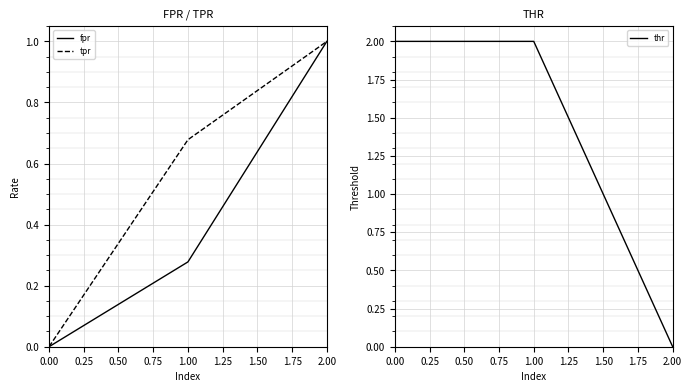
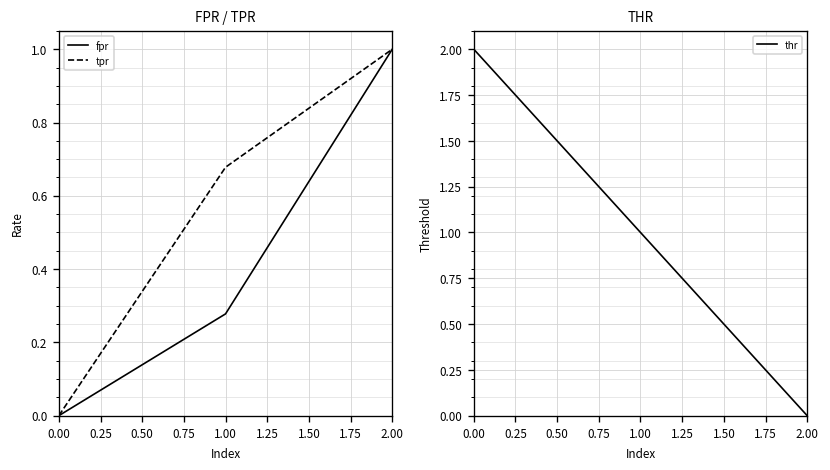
  {
    "THR": {
      "0.00": 2,
-     "1.00": 2,
+     "1.00": 1,
      "2.00": 0
    }
  }
